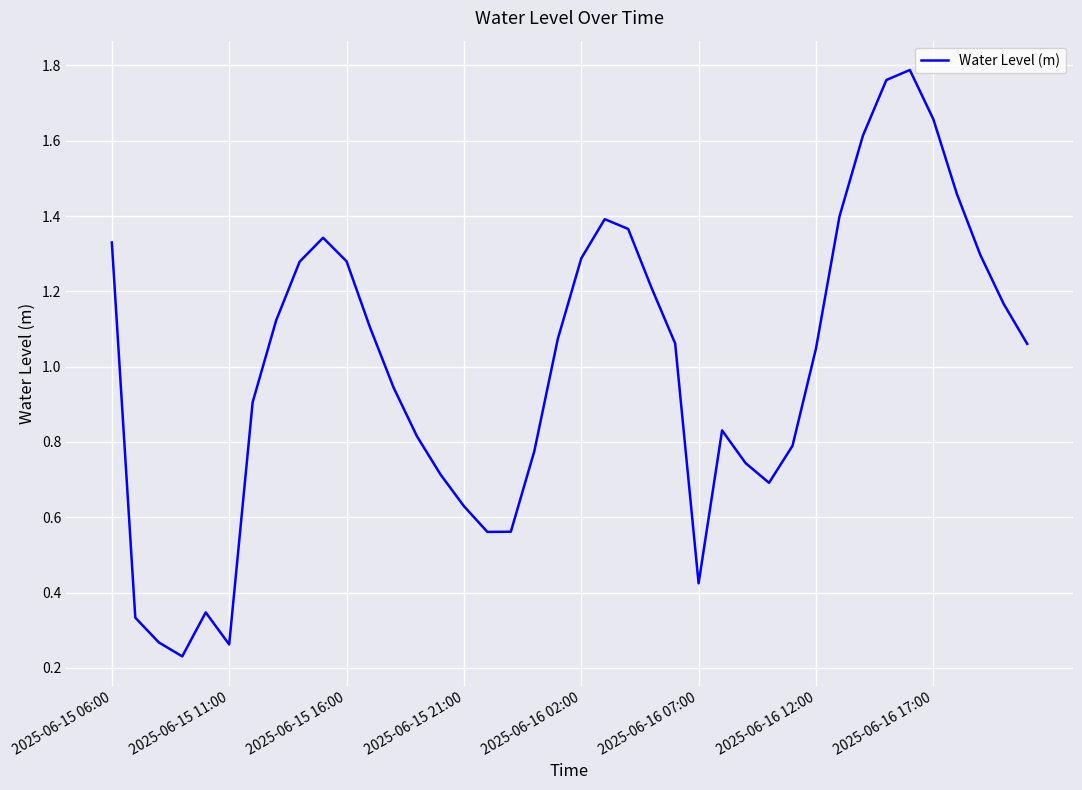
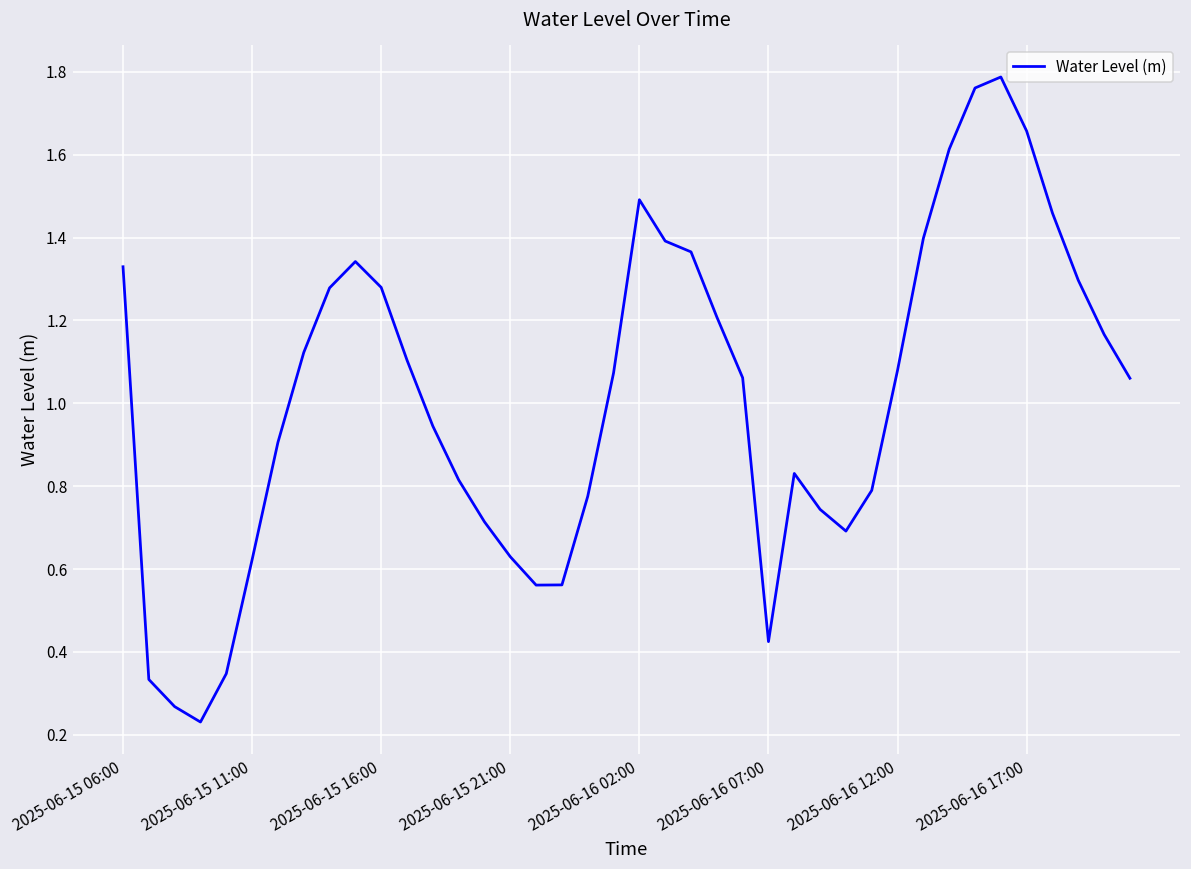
  {
    "2025-06-15 06:00": 1.33,
-   "2025-06-15 11:00": 0.26,
+   "2025-06-15 11:00": 0.62,
    "2025-06-15 16:00": 1.28,
    "2025-06-15 21:00": 0.63,
-   "2025-06-16 02:00": 1.29,
+   "2025-06-16 02:00": 1.49,
    "2025-06-16 07:00": 0.42,
-   "2025-06-16 12:00": 1.05,
+   "2025-06-16 12:00": 1.08,
    "2025-06-16 17:00": 1.66
  }
